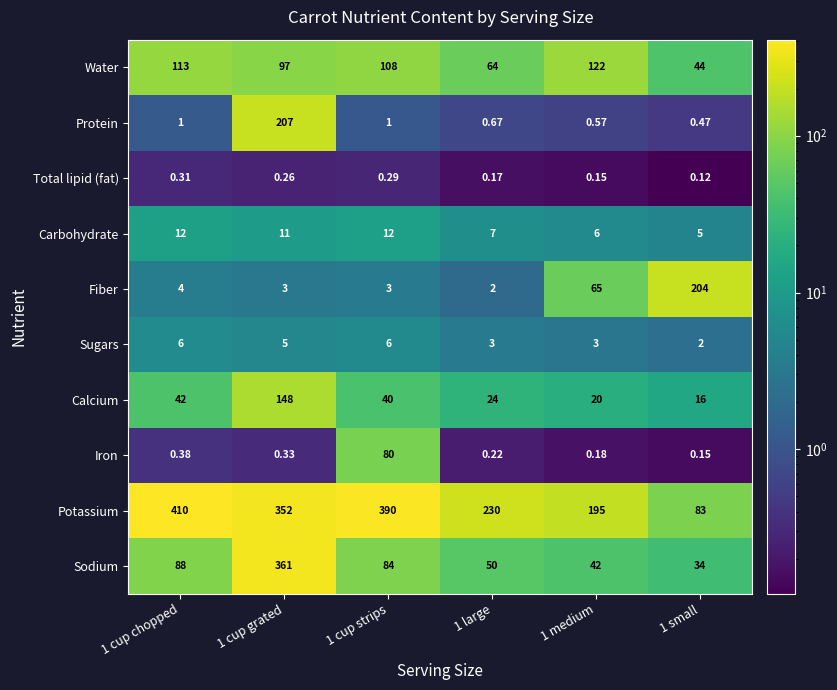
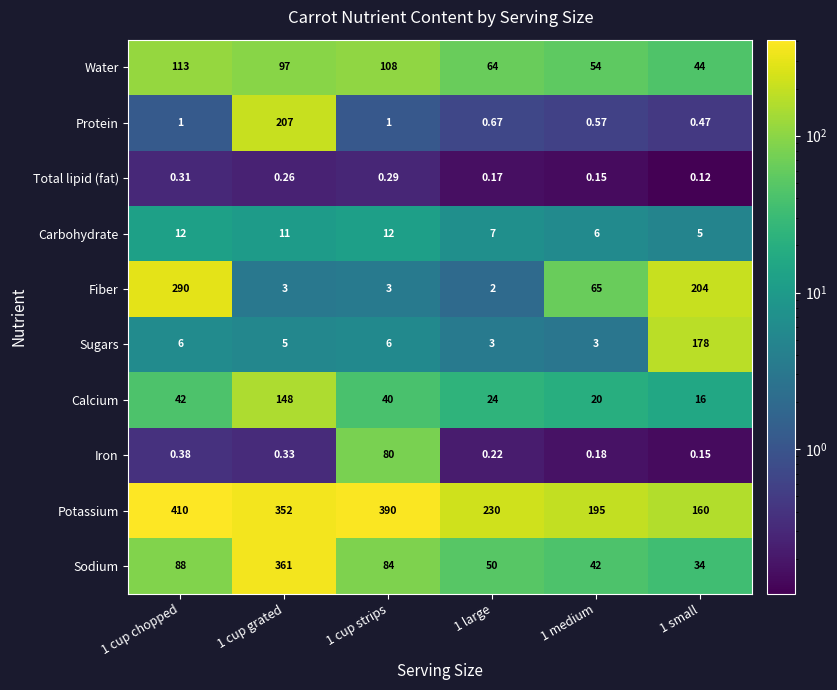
  {
    "Water": {
      "1 cup chopped": 113,
      "1 cup grated": 97,
      "1 cup strips": 108,
      "1 large": 64,
-     "1 medium": 122,
+     "1 medium": 54,
      "1 small": 44
    },
    "Protein": {
      "1 cup chopped": 1,
      "1 cup grated": 207,
      "1 cup strips": 1,
      "1 large": 0.67,
      "1 medium": 0.57,
      "1 small": 0.47
    },
    "Total lipid (fat)": {
      "1 cup chopped": 0.31,
      "1 cup grated": 0.26,
      "1 cup strips": 0.29,
      "1 large": 0.17,
      "1 medium": 0.15,
      "1 small": 0.12
    },
    "Carbohydrate": {
      "1 cup chopped": 12,
      "1 cup grated": 11,
      "1 cup strips": 12,
      "1 large": 7,
      "1 medium": 6,
      "1 small": 5
    },
    "Fiber": {
-     "1 cup chopped": 4,
+     "1 cup chopped": 290,
      "1 cup grated": 3,
      "1 cup strips": 3,
      "1 large": 2,
      "1 medium": 65,
      "1 small": 204
    },
    "Sugars": {
      "1 cup chopped": 6,
      "1 cup grated": 5,
      "1 cup strips": 6,
      "1 large": 3,
      "1 medium": 3,
-     "1 small": 2
+     "1 small": 178
    },
    "Calcium": {
      "1 cup chopped": 42,
      "1 cup grated": 148,
      "1 cup strips": 40,
      "1 large": 24,
      "1 medium": 20,
      "1 small": 16
    },
    "Iron": {
      "1 cup chopped": 0.38,
      "1 cup grated": 0.33,
      "1 cup strips": 80,
      "1 large": 0.22,
      "1 medium": 0.18,
      "1 small": 0.15
    },
    "Potassium": {
      "1 cup chopped": 410,
      "1 cup grated": 352,
      "1 cup strips": 390,
      "1 large": 230,
      "1 medium": 195,
-     "1 small": 83
+     "1 small": 160
    },
    "Sodium": {
      "1 cup chopped": 88,
      "1 cup grated": 361,
      "1 cup strips": 84,
      "1 large": 50,
      "1 medium": 42,
      "1 small": 34
    }
  }
